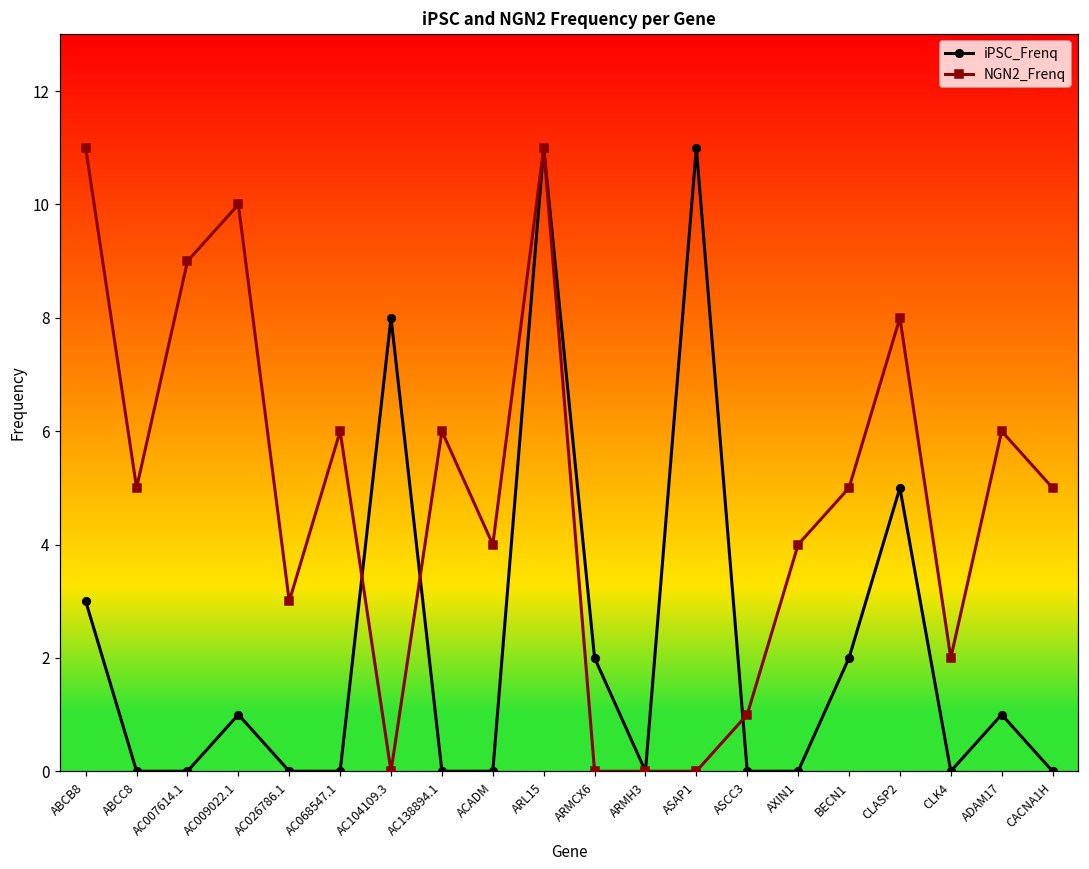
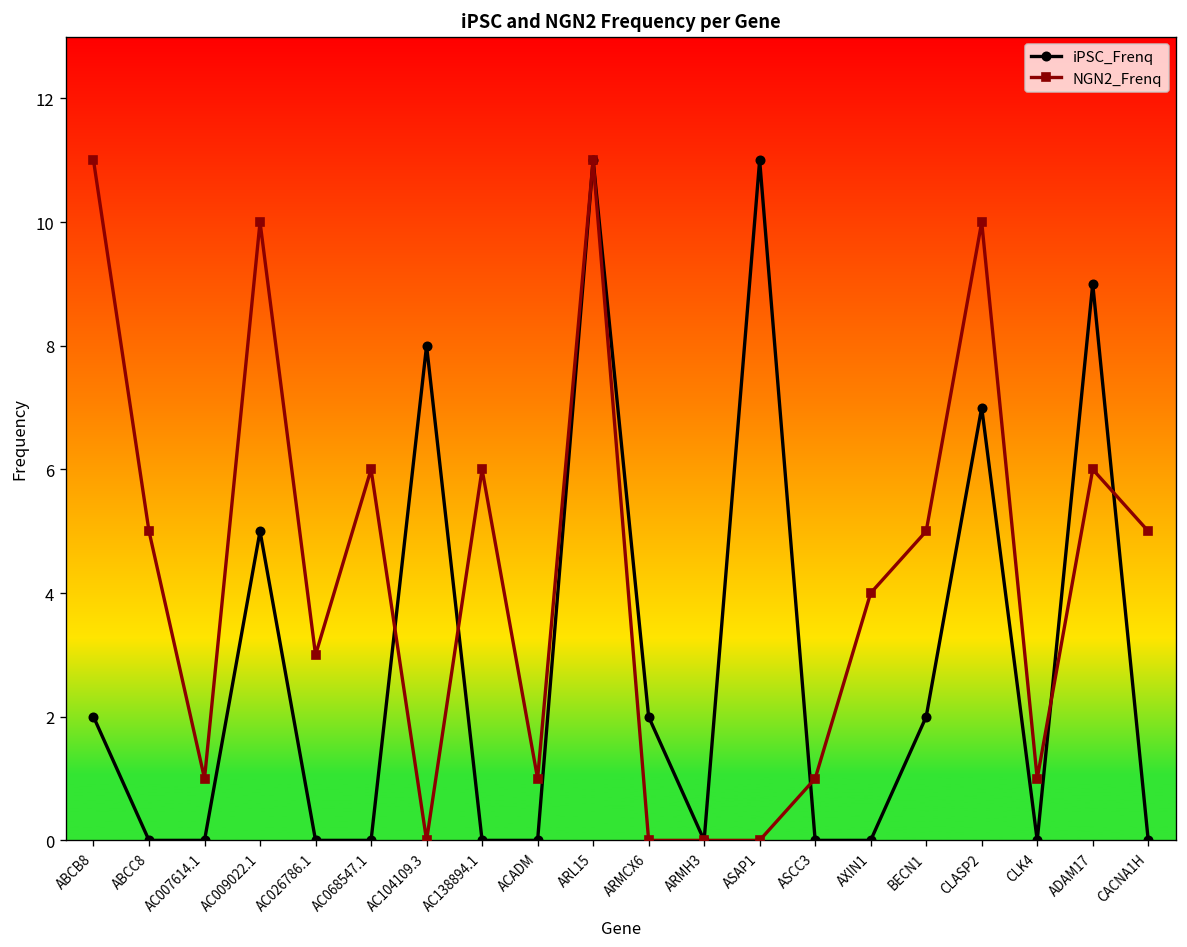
  {
    "iPSC_Frenq": {
-     "ABCB8": 3,
+     "ABCB8": 2,
      "ABCC8": 0,
      "AC007614.1": 0,
-     "AC009022.1": 1,
+     "AC009022.1": 5,
      "AC026786.1": 0,
      "AC068547.1": 0,
      "AC104109.3": 8,
      "AC138894.1": 0,
      "ACADM": 0,
      "ARMCX6": 2,
      "ASAP1": 11,
      "ASCC3": 0,
      "AXIN1": 0,
      "BECN1": 2,
-     "CLASP2": 5,
+     "CLASP2": 7,
      "CLK4": 0,
-     "ADAM17": 1,
+     "ADAM17": 9,
      "CACNA1H": 0
    },
    "NGN2_Frenq": {
      "ABCB8": 11,
      "ABCC8": 5,
-     "AC007614.1": 9,
+     "AC007614.1": 1,
      "AC009022.1": 10,
      "AC026786.1": 3,
      "AC068547.1": 6,
      "AC104109.3": 0,
      "AC138894.1": 6,
-     "ACADM": 4,
+     "ACADM": 1,
      "ARMCX6": 0,
      "ASAP1": 0,
      "ASCC3": 1,
      "AXIN1": 4,
      "BECN1": 5,
-     "CLASP2": 8,
-     "CLK4": 2,
+     "CLASP2": 10,
+     "CLK4": 1,
      "ADAM17": 6,
      "CACNA1H": 5
    }
  }
